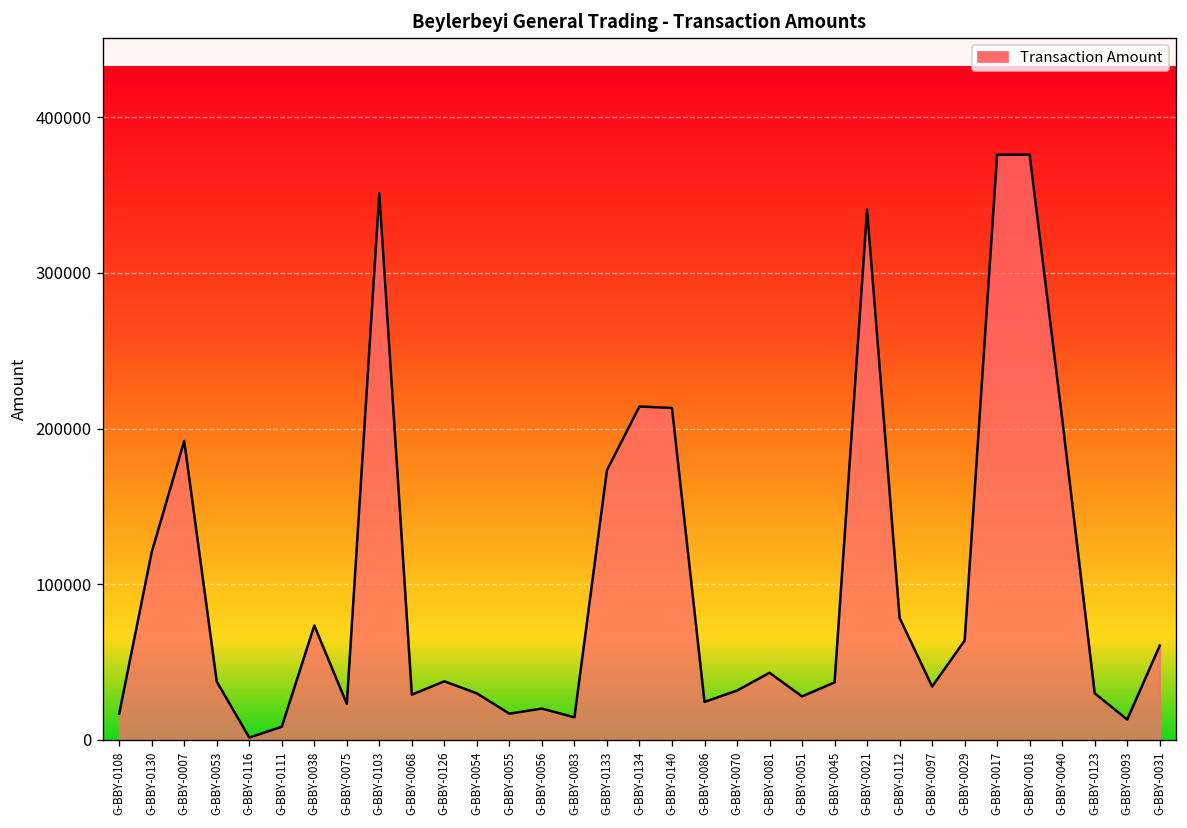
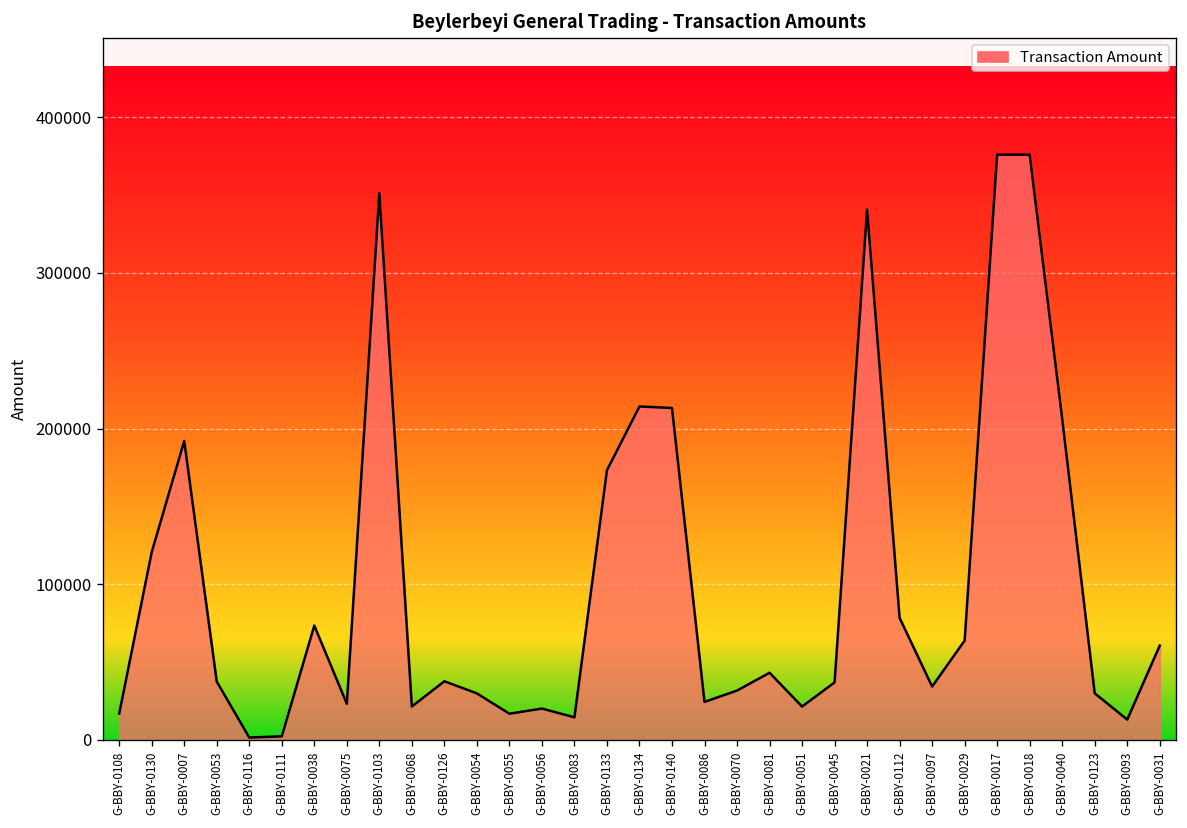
  {
    "G-BBY-0108": 17000,
    "G-BBY-0130": 121000,
    "G-BBY-0007": 192000,
    "G-BBY-0053": 38000,
    "G-BBY-0116": 2000,
-   "G-BBY-0111": 9000,
+   "G-BBY-0111": 2000,
    "G-BBY-0038": 74000,
    "G-BBY-0075": 23000,
    "G-BBY-0103": 351000,
-   "G-BBY-0068": 29000,
+   "G-BBY-0068": 22000,
    "G-BBY-0126": 38000,
    "G-BBY-0054": 30000,
    "G-BBY-0055": 17000,
    "G-BBY-0056": 20000,
    "G-BBY-0083": 15000,
    "G-BBY-0133": 173000,
    "G-BBY-0134": 214000,
    "G-BBY-0140": 213000,
    "G-BBY-0086": 24000,
    "G-BBY-0070": 32000,
    "G-BBY-0081": 43000,
-   "G-BBY-0051": 28000,
+   "G-BBY-0051": 21000,
    "G-BBY-0045": 37000,
    "G-BBY-0021": 341000,
    "G-BBY-0112": 78000,
    "G-BBY-0097": 34000,
    "G-BBY-0029": 64000,
    "G-BBY-0017": 376000,
    "G-BBY-0018": 376000,
    "G-BBY-0040": 206000,
    "G-BBY-0123": 30000,
    "G-BBY-0093": 13000,
    "G-BBY-0031": 61000
  }
